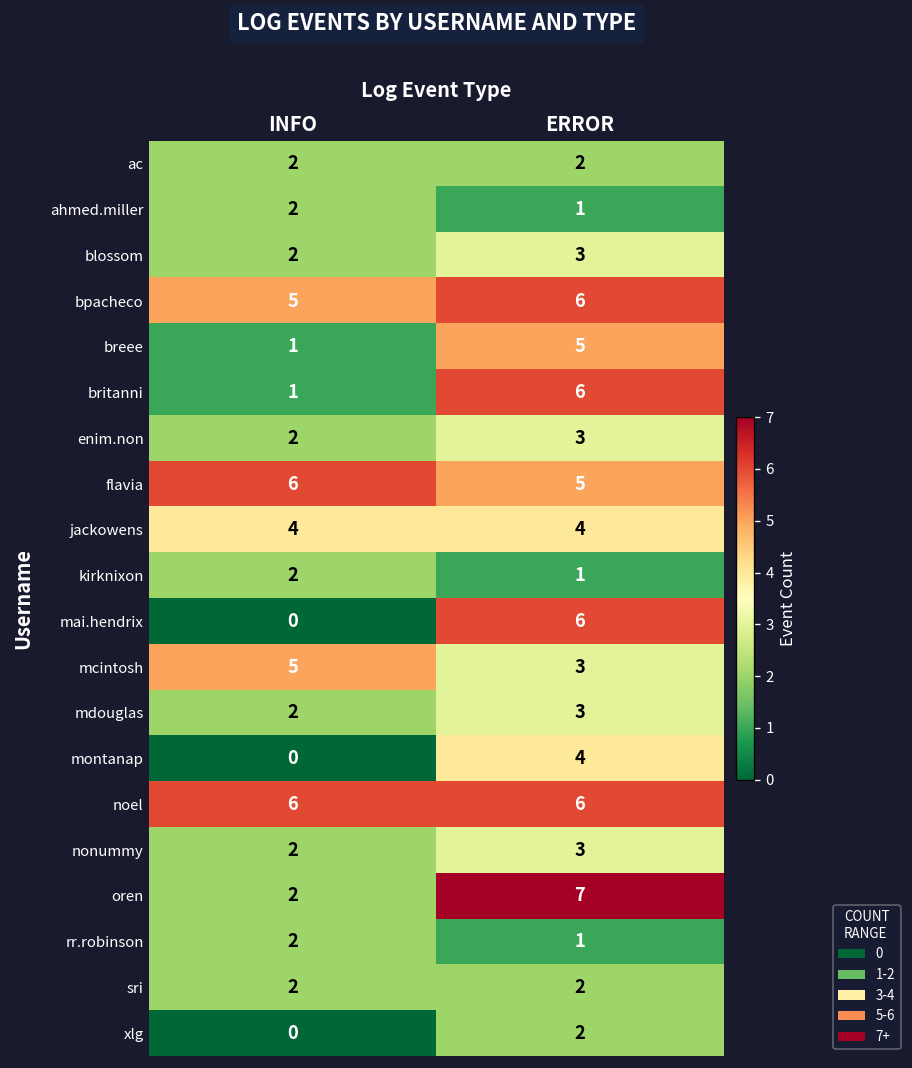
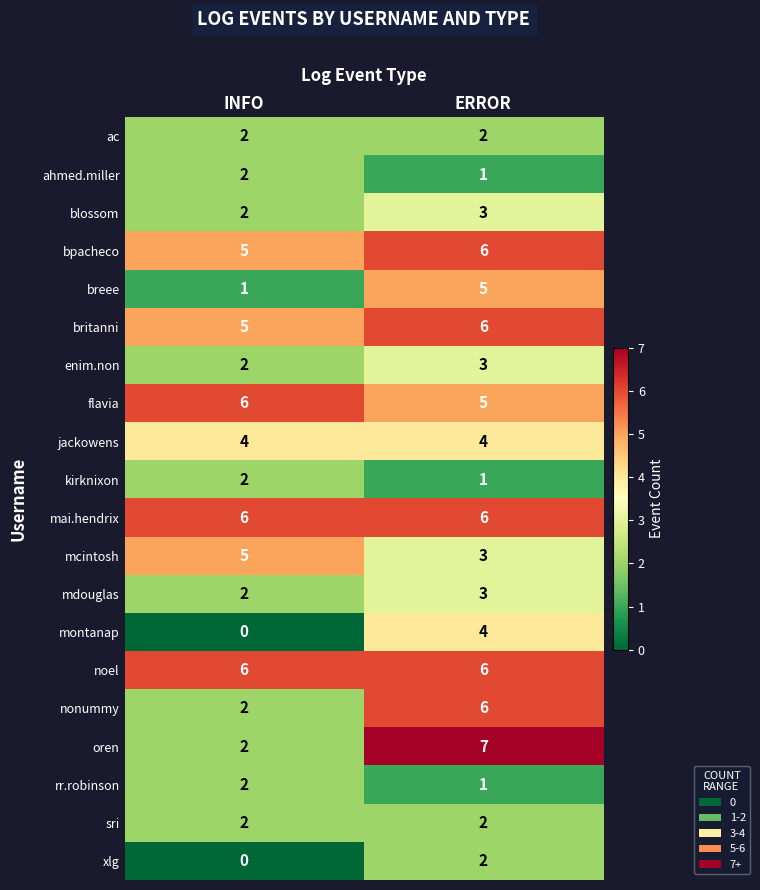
  {
    "ac": {
      "INFO": 2,
      "ERROR": 2
    },
    "ahmed.miller": {
      "INFO": 2,
      "ERROR": 1
    },
    "blossom": {
      "INFO": 2,
      "ERROR": 3
    },
    "bpacheco": {
      "INFO": 5,
      "ERROR": 6
    },
    "breee": {
      "INFO": 1,
      "ERROR": 5
    },
    "britanni": {
-     "INFO": 1,
+     "INFO": 5,
      "ERROR": 6
    },
    "enim.non": {
      "INFO": 2,
      "ERROR": 3
    },
    "flavia": {
      "INFO": 6,
      "ERROR": 5
    },
    "jackowens": {
      "INFO": 4,
      "ERROR": 4
    },
    "kirknixon": {
      "INFO": 2,
      "ERROR": 1
    },
    "mai.hendrix": {
-     "INFO": 0,
+     "INFO": 6,
      "ERROR": 6
    },
    "mcintosh": {
      "INFO": 5,
      "ERROR": 3
    },
    "mdouglas": {
      "INFO": 2,
      "ERROR": 3
    },
    "montanap": {
      "INFO": 0,
      "ERROR": 4
    },
    "noel": {
      "INFO": 6,
      "ERROR": 6
    },
    "nonummy": {
      "INFO": 2,
-     "ERROR": 3
+     "ERROR": 6
    },
    "oren": {
      "INFO": 2,
      "ERROR": 7
    },
    "rr.robinson": {
      "INFO": 2,
      "ERROR": 1
    },
    "sri": {
      "INFO": 2,
      "ERROR": 2
    },
    "xlg": {
      "INFO": 0,
      "ERROR": 2
    }
  }
